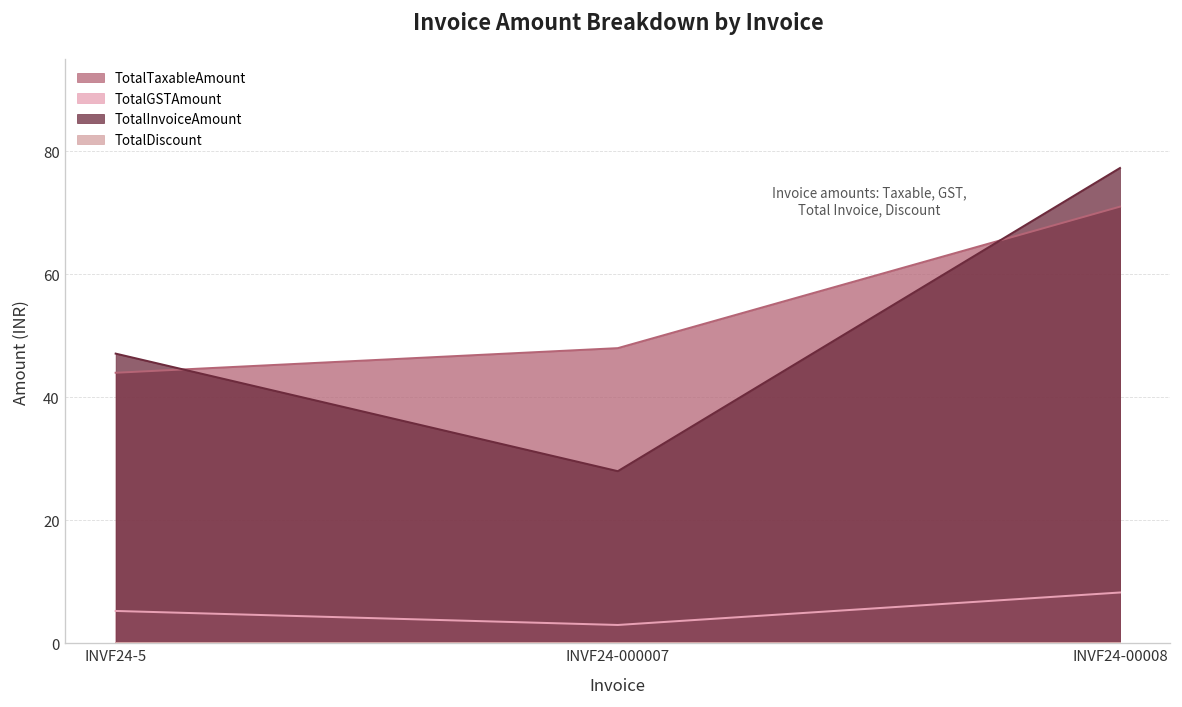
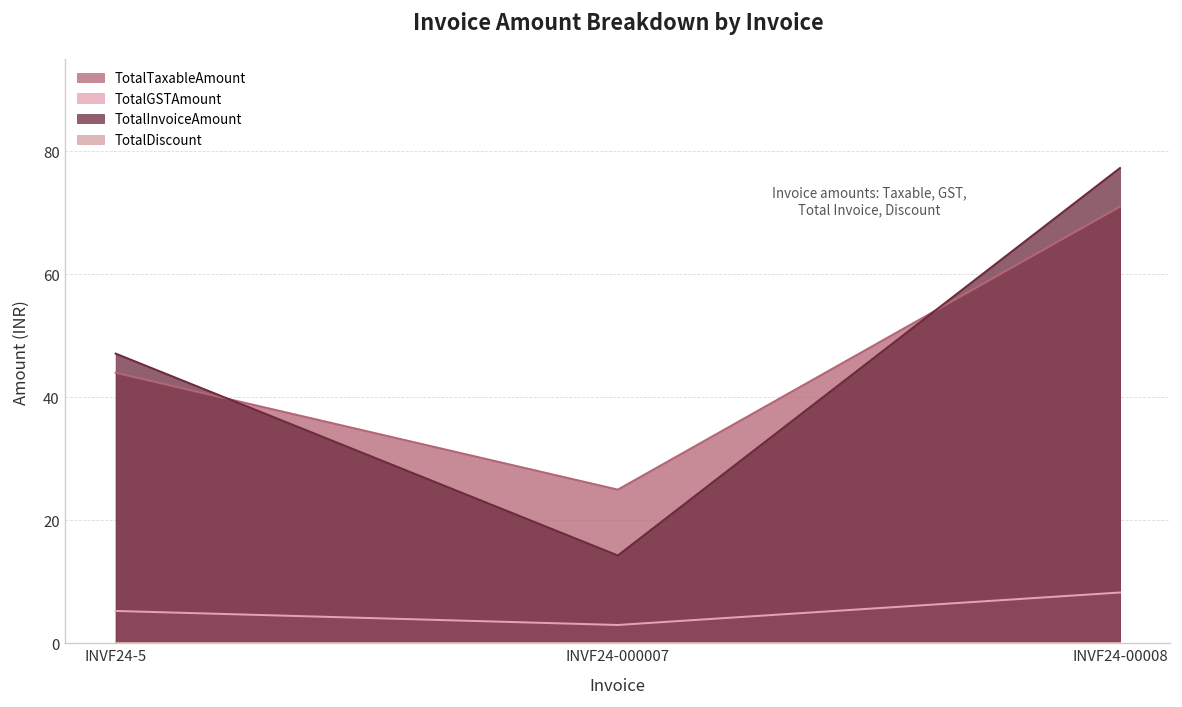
  {
    "TotalTaxableAmount": {
      "INVF24-5": 44,
-     "INVF24-000007": 48,
+     "INVF24-000007": 25,
      "INVF24-00008": 71
    },
    "TotalInvoiceAmount": {
      "INVF24-5": 47,
-     "INVF24-000007": 28,
+     "INVF24-000007": 14,
      "INVF24-00008": 77
    }
  }
